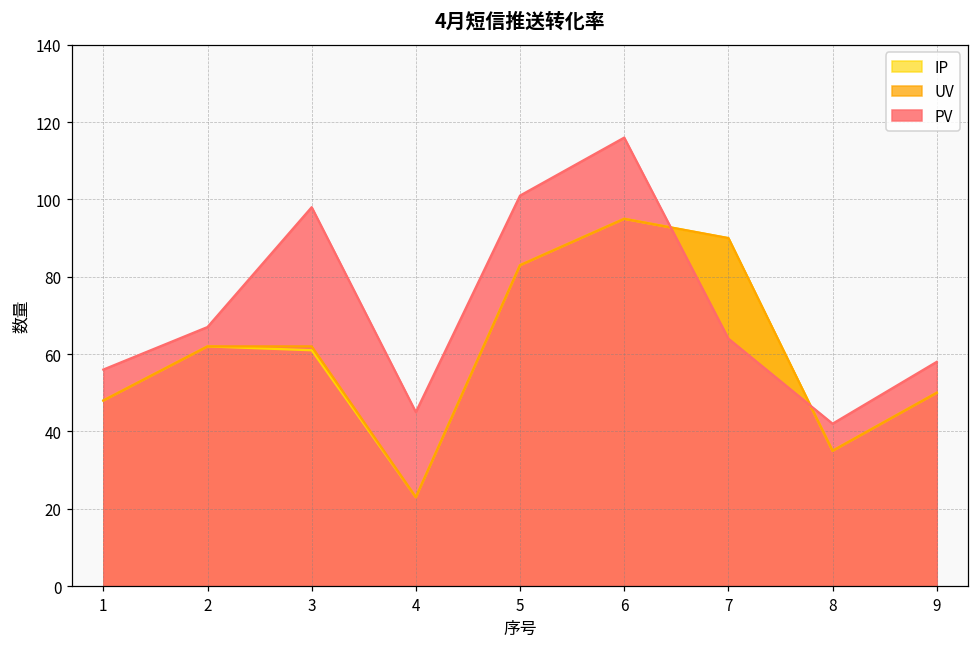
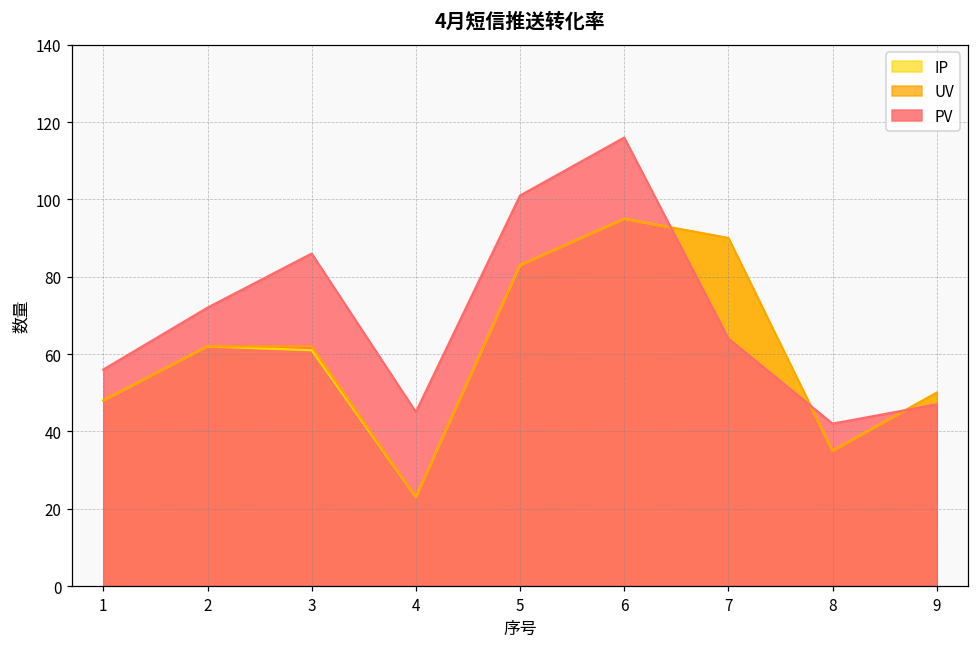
  {
    "PV": {
      "1": 56,
-     "2": 67,
-     "3": 98,
+     "2": 72,
+     "3": 86,
      "4": 45,
      "5": 101,
      "6": 116,
      "7": 64,
      "8": 42,
-     "9": 58
+     "9": 47
    }
  }
